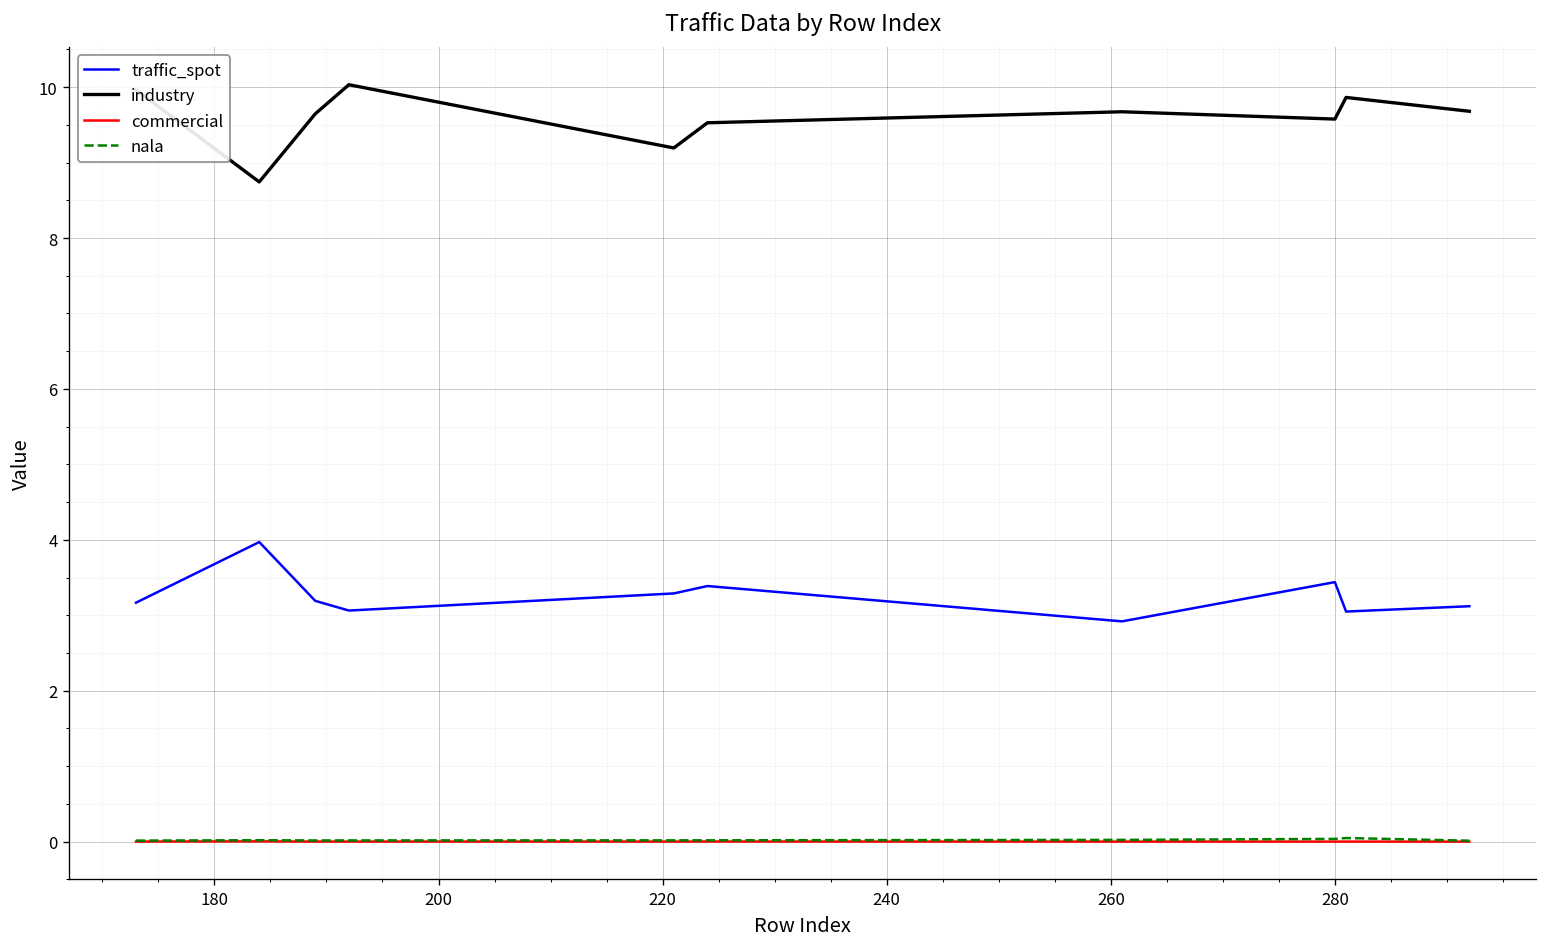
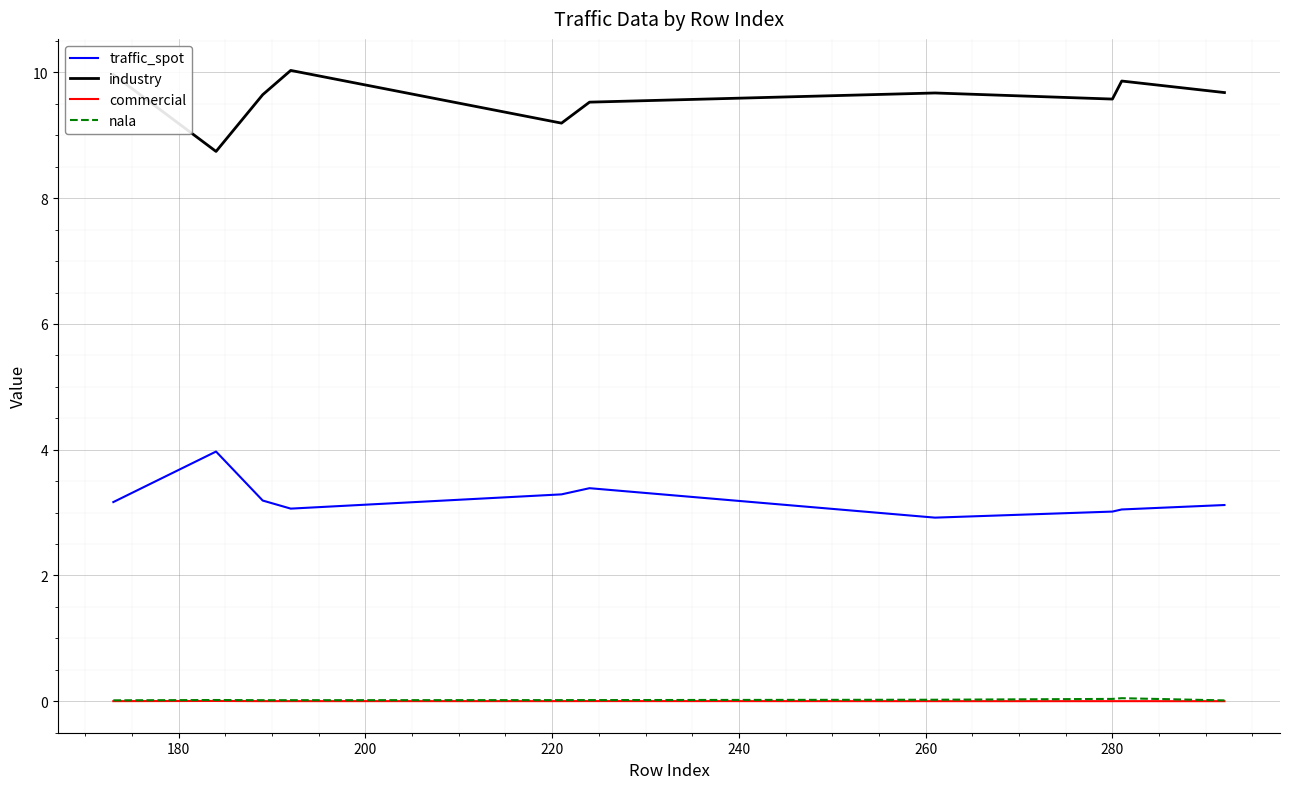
  {
    "traffic_spot": {
-     "280": 3.4
+     "280": 3.0
    },
    "industry": {
      "280": 9.6
    }
  }
